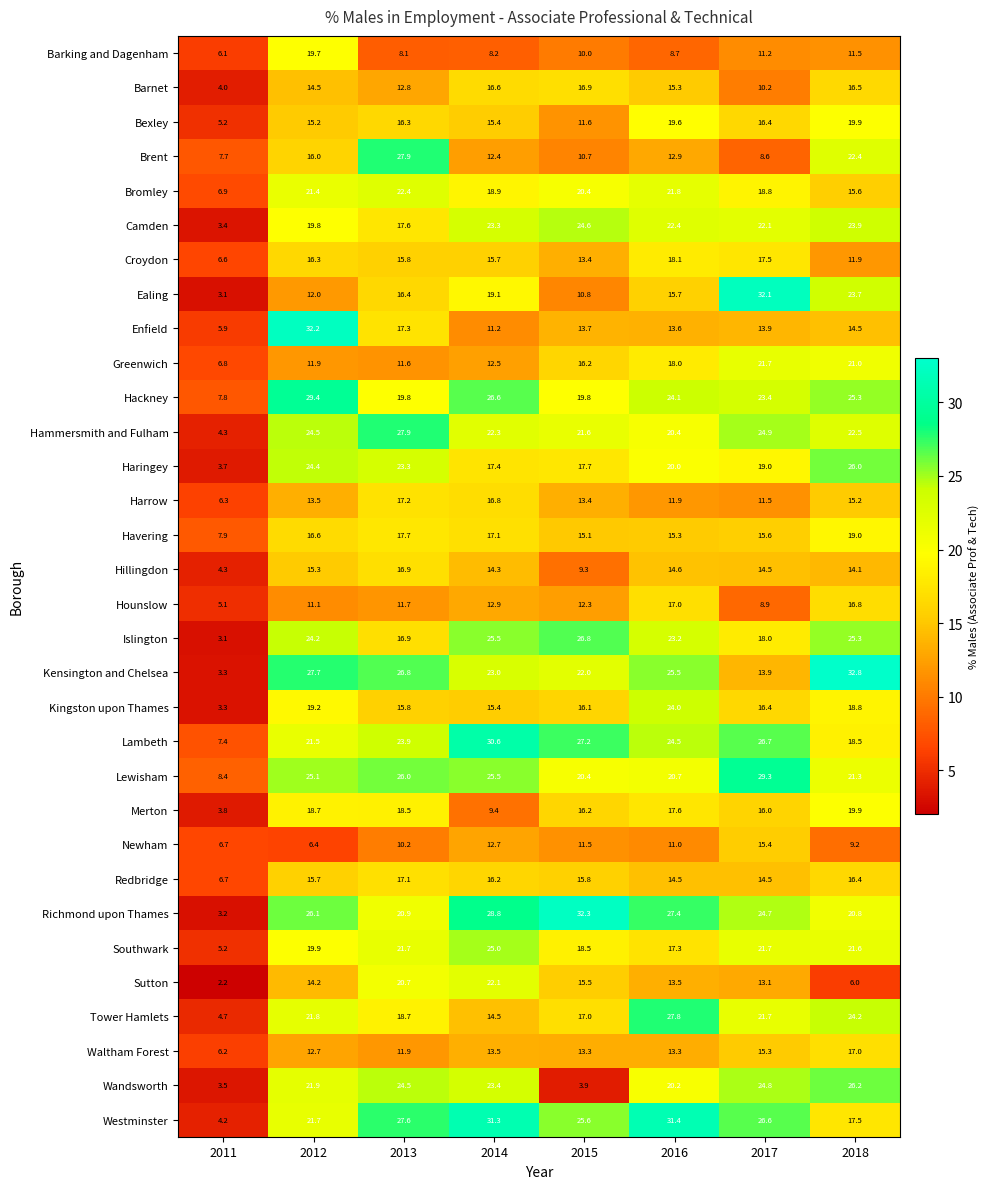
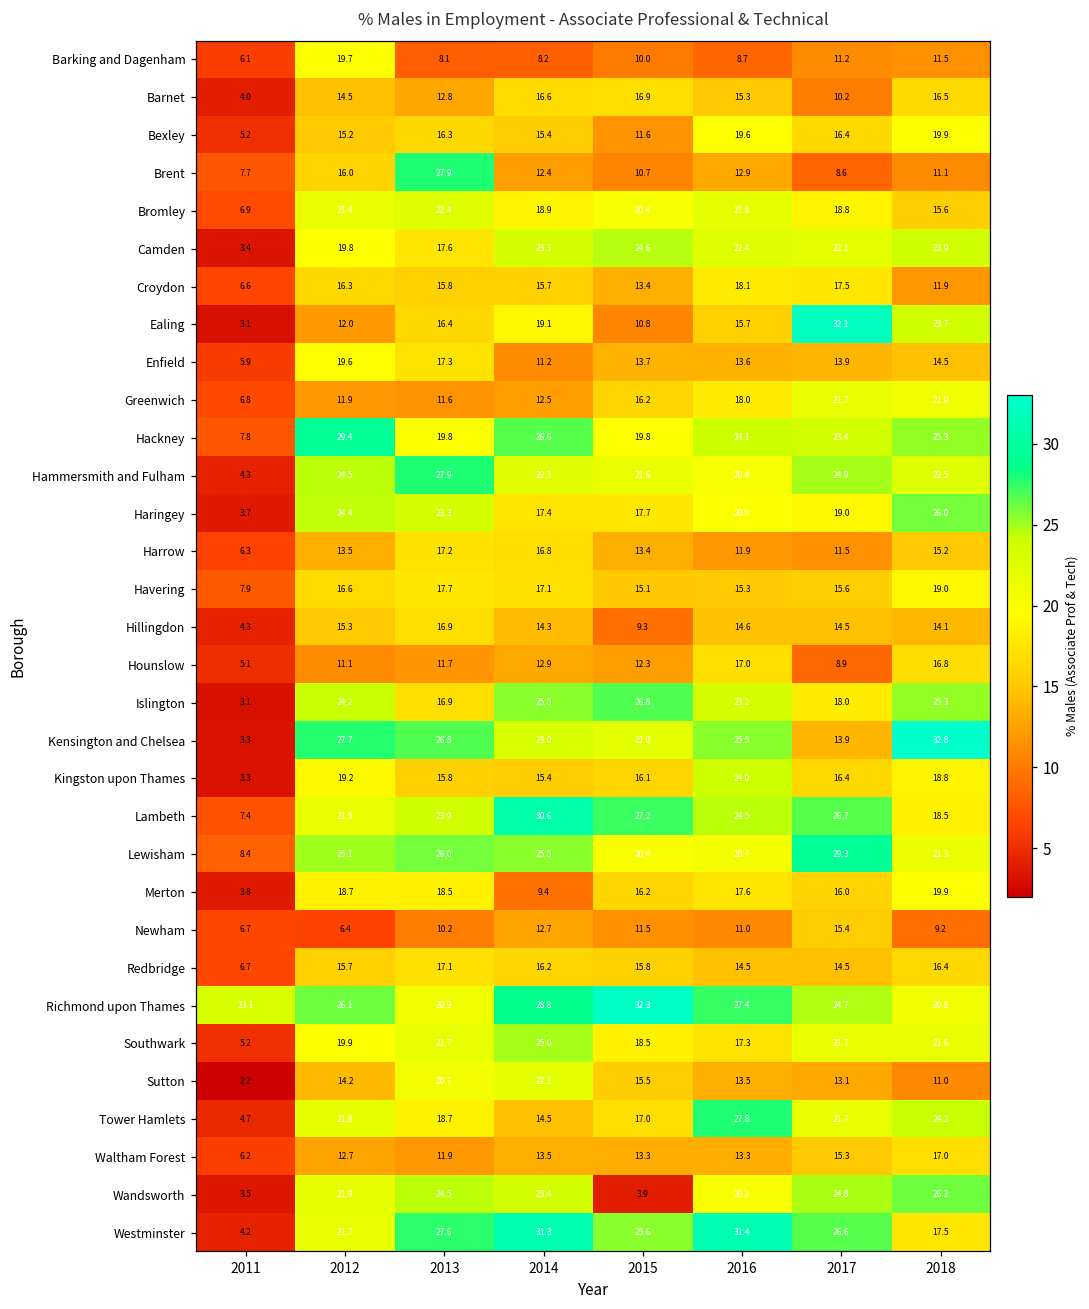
  {
    "Brent": {
      "2011": 7.7,
      "2012": 16.0,
      "2013": 27.9,
      "2014": 12.4,
      "2015": 10.7,
      "2016": 12.9,
      "2017": 8.6,
-     "2018": 22.4
+     "2018": 11.1
    },
    "Enfield": {
      "2011": 5.9,
-     "2012": 32.2,
+     "2012": 19.6,
      "2013": 17.3,
      "2014": 11.2,
      "2015": 13.7,
      "2016": 13.6,
      "2017": 13.9,
      "2018": 14.5
    },
    "Richmond upon Thames": {
-     "2011": 3.2,
+     "2011": 23.1,
      "2012": 26.1,
      "2013": 20.9,
      "2014": 28.8,
      "2015": 32.3,
      "2016": 27.4,
      "2017": 24.7,
      "2018": 20.8
    },
    "Sutton": {
      "2011": 2.2,
      "2012": 14.2,
      "2013": 20.7,
      "2014": 22.1,
      "2015": 15.5,
      "2016": 13.5,
      "2017": 13.1,
-     "2018": 6.0
+     "2018": 11.0
    }
  }
